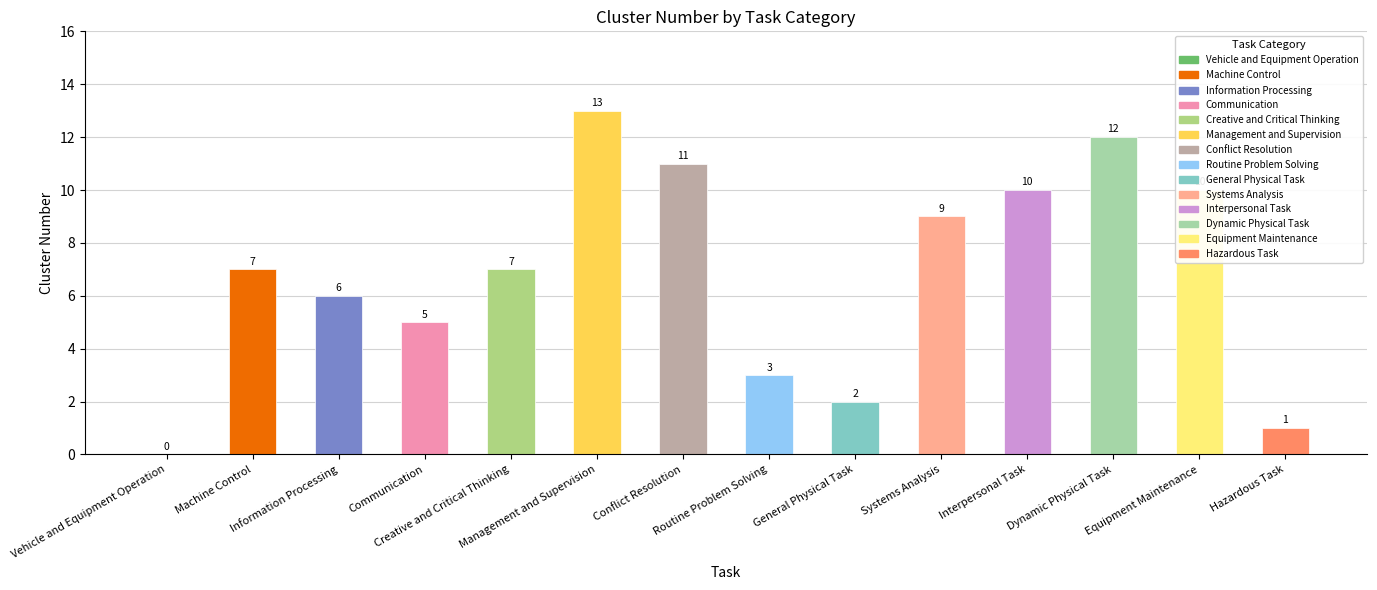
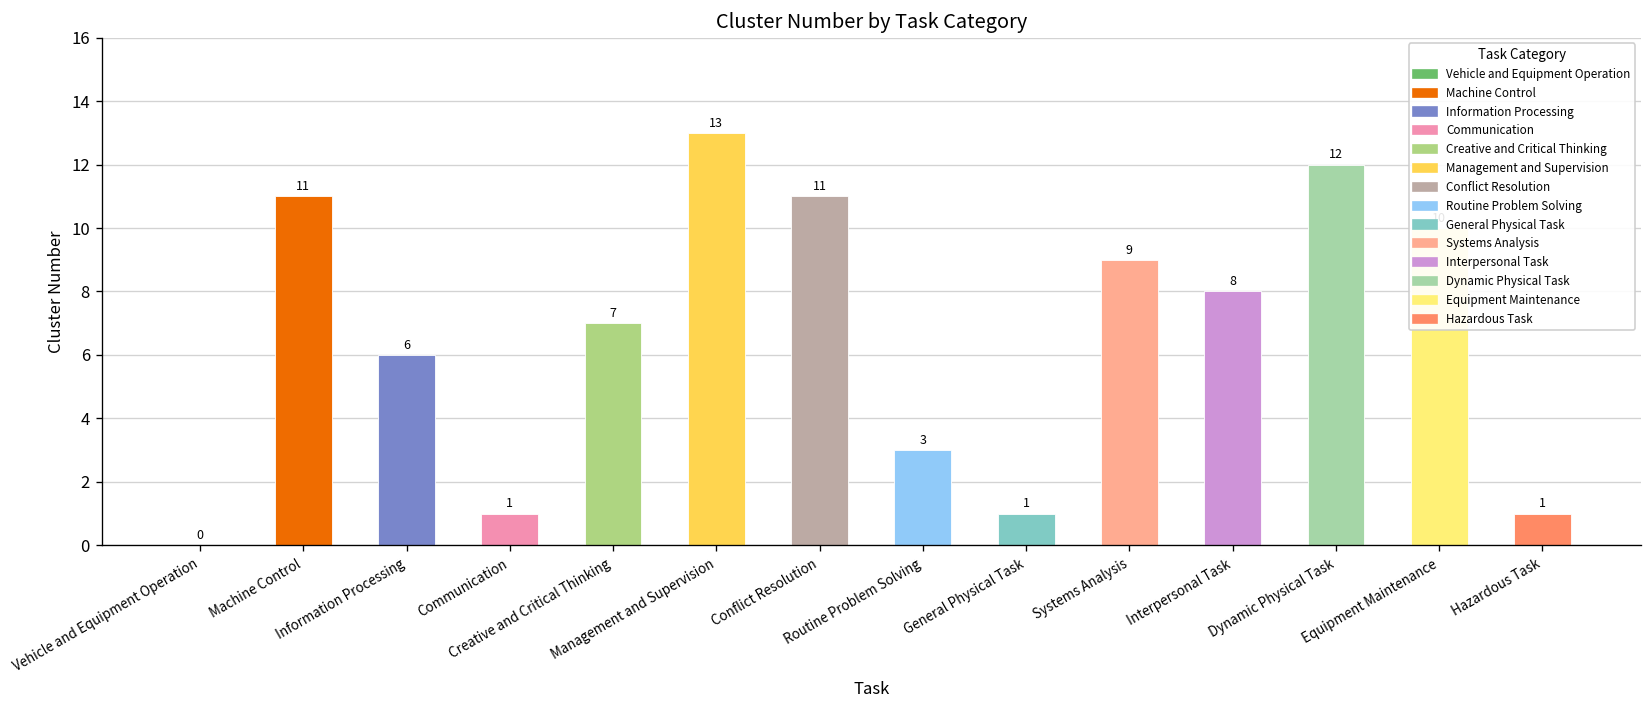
  {
    "Vehicle and Equipment Operation": 0,
-   "Machine Control": 7,
+   "Machine Control": 11,
    "Information Processing": 6,
-   "Communication": 5,
+   "Communication": 1,
    "Creative and Critical Thinking": 7,
    "Management and Supervision": 13,
    "Conflict Resolution": 11,
    "Routine Problem Solving": 3,
-   "General Physical Task": 2,
+   "General Physical Task": 1,
    "Systems Analysis": 9,
-   "Interpersonal Task": 10,
+   "Interpersonal Task": 8,
    "Dynamic Physical Task": 12,
    "Hazardous Task": 1
  }
